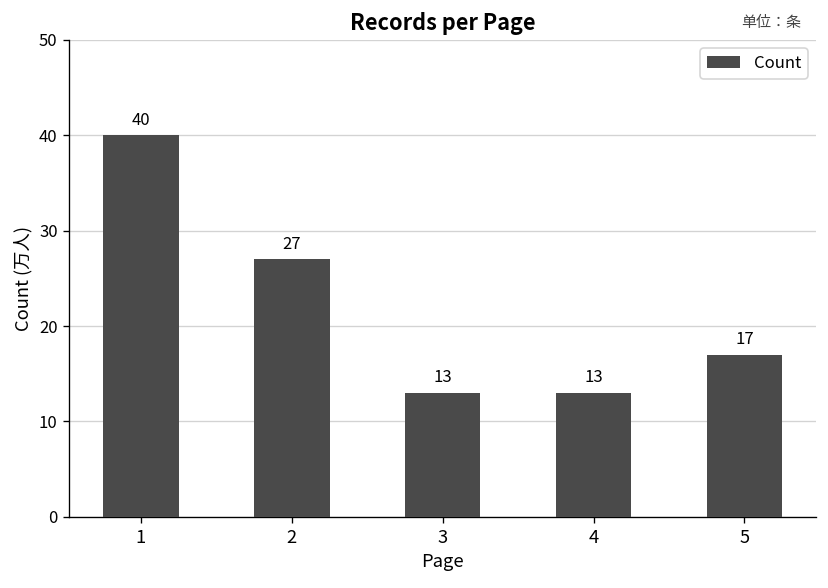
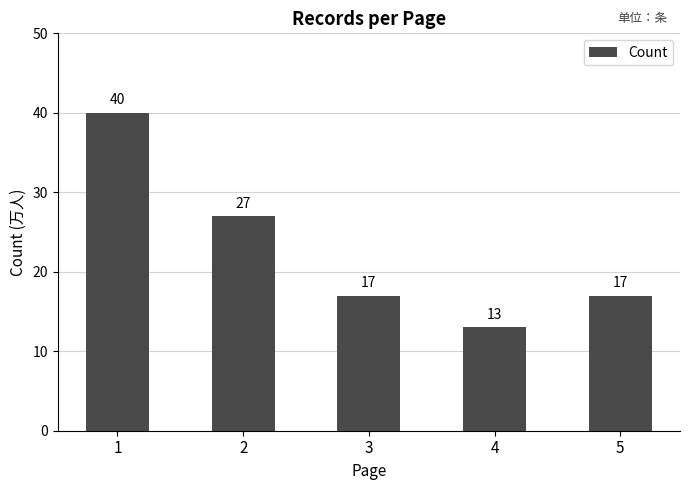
  {
    "1": 40,
    "2": 27,
-   "3": 13,
+   "3": 17,
    "4": 13,
    "5": 17
  }
